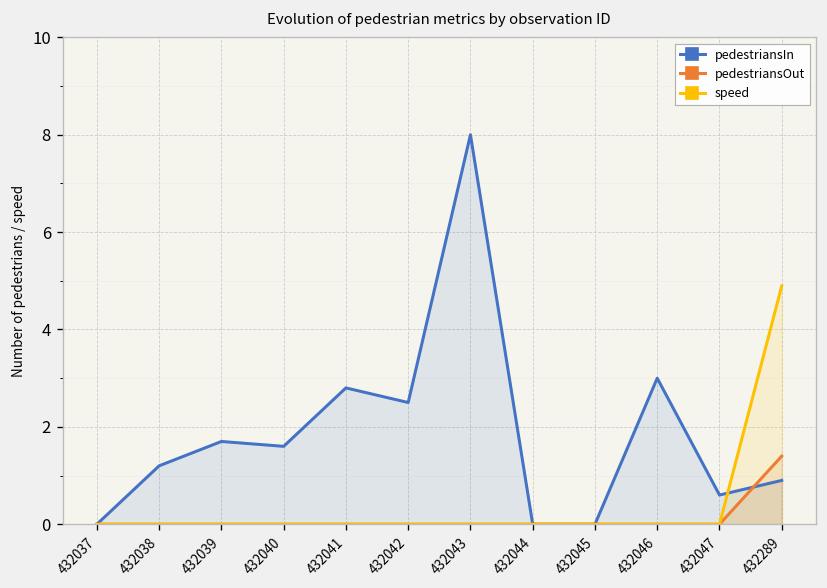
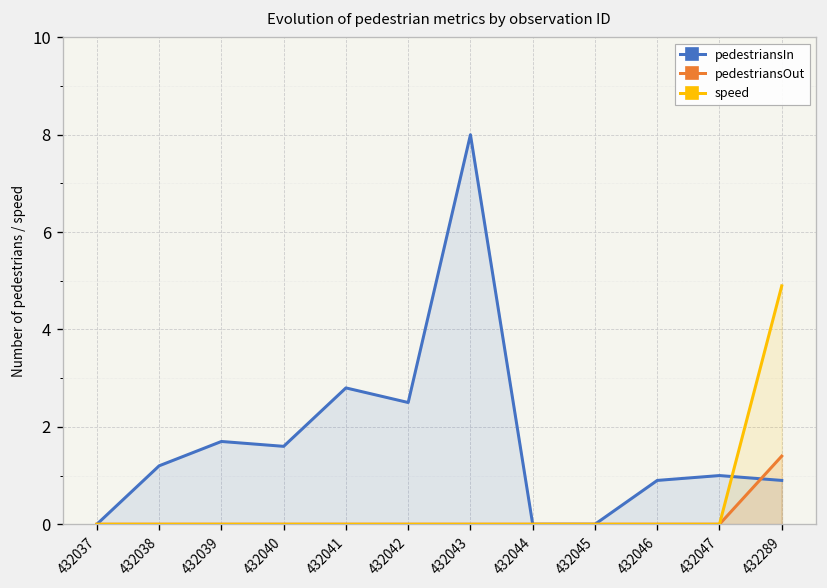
  {
    "pedestriansIn": {
      "432038": 1.2,
      "432039": 1.7,
      "432040": 1.6,
      "432041": 2.8,
      "432042": 2.5,
      "432043": 8.0,
-     "432046": 3.0,
-     "432047": 0.6,
+     "432046": 0.9,
+     "432047": 1.0,
      "432289": 0.9
    },
    "pedestriansOut": {
      "432289": 1.4
    },
    "speed": {
      "432289": 4.9
    }
  }
